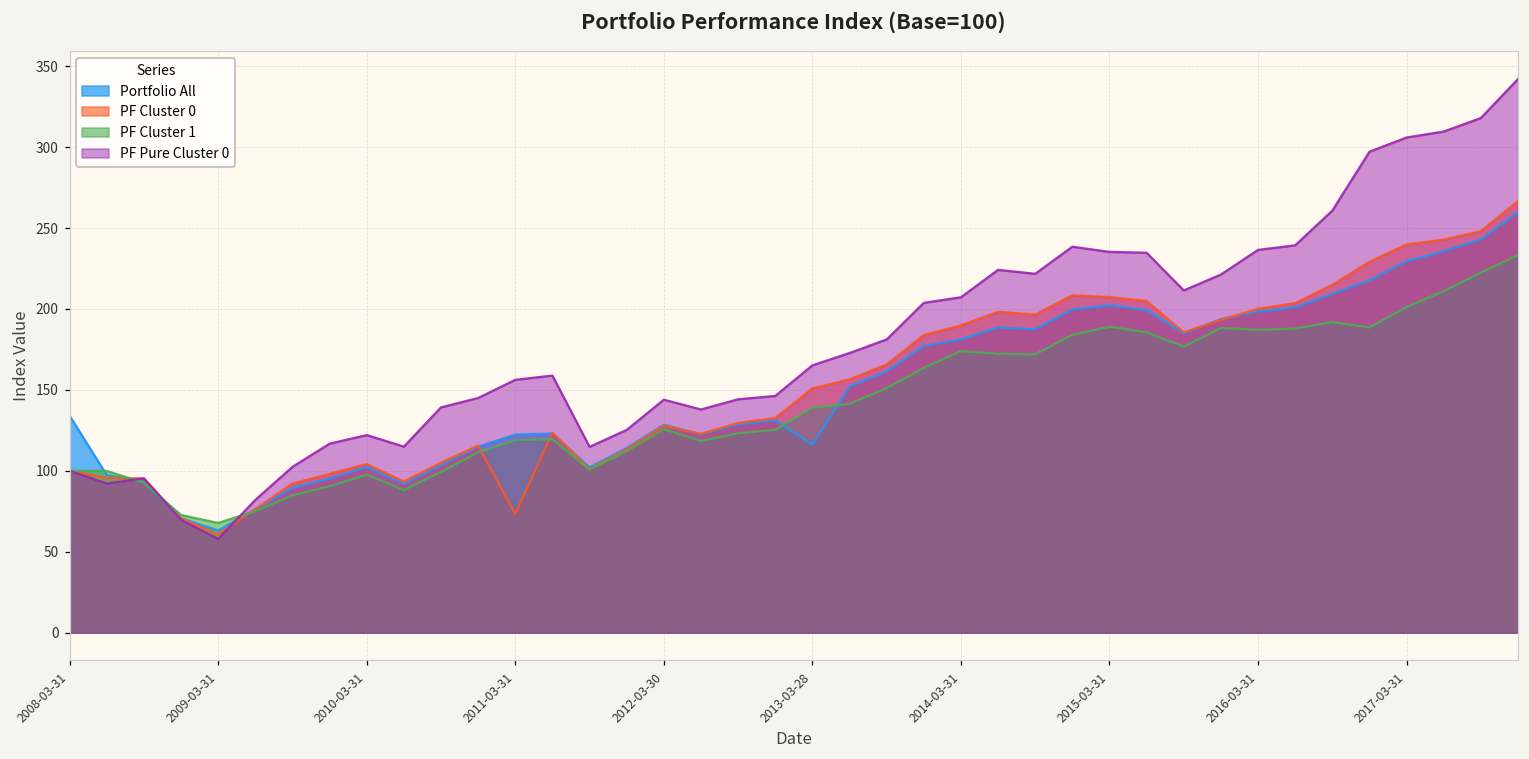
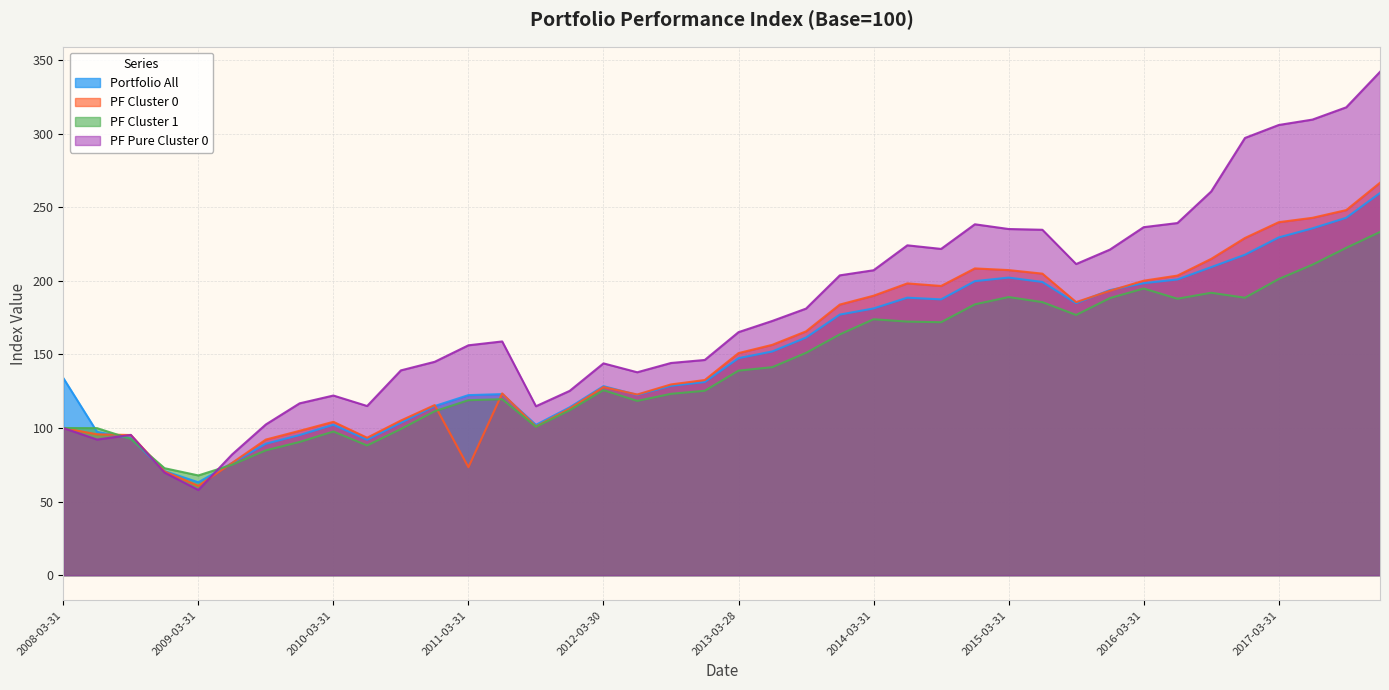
  {
    "Portfolio All": {
      "2008-03-31": 134,
      "2009-03-31": 63,
      "2010-03-31": 102,
      "2011-03-31": 122,
-     "2013-03-28": 116,
+     "2013-03-28": 147,
      "2014-03-31": 181,
      "2015-03-31": 202,
      "2017-03-31": 230
    },
    "PF Cluster 0": {
      "2009-03-31": 61,
      "2010-03-31": 104,
      "2011-03-31": 73,
      "2013-03-28": 151,
      "2014-03-31": 190,
      "2015-03-31": 207,
      "2017-03-31": 240
    },
    "PF Cluster 1": {
      "2009-03-31": 68,
      "2010-03-31": 98,
      "2011-03-31": 119,
      "2012-03-30": 126,
      "2013-03-28": 139,
      "2014-03-31": 174,
      "2015-03-31": 189,
-     "2016-03-31": 187,
+     "2016-03-31": 195,
      "2017-03-31": 201
    },
    "PF Pure Cluster 0": {
      "2009-03-31": 58,
      "2010-03-31": 122,
      "2011-03-31": 156,
      "2012-03-30": 144,
      "2013-03-28": 165,
      "2014-03-31": 207,
      "2015-03-31": 235,
      "2016-03-31": 236,
      "2017-03-31": 306
    }
  }
